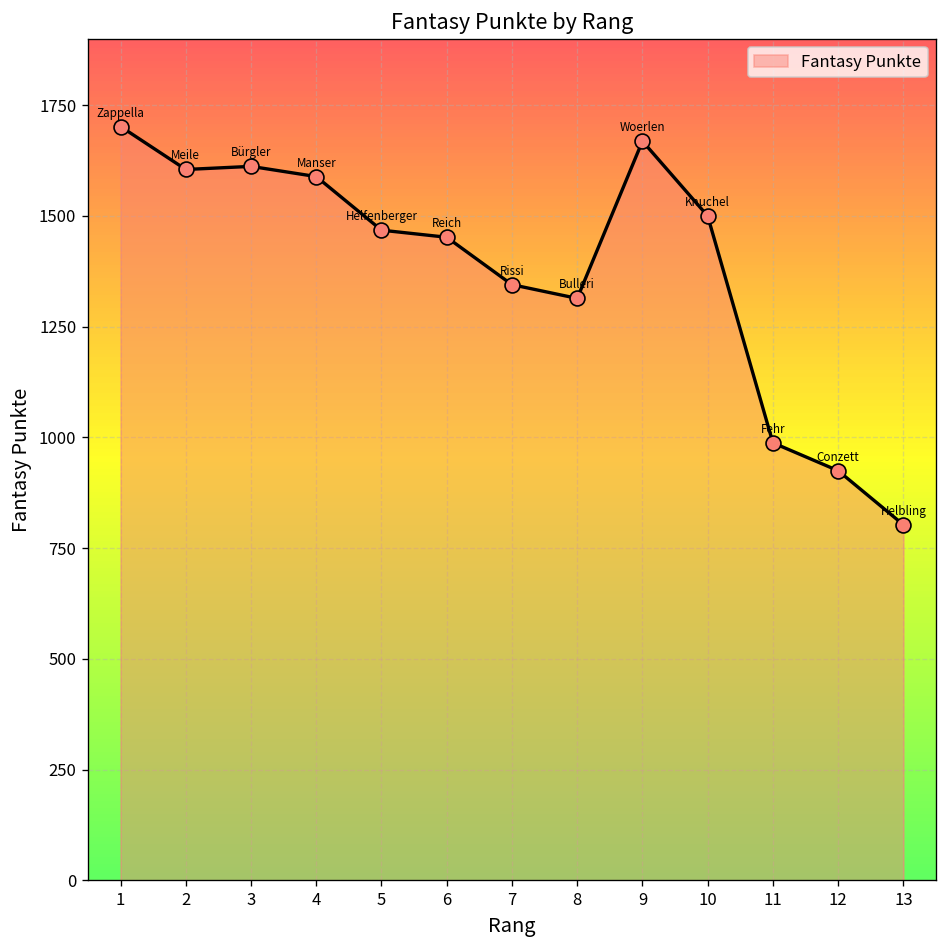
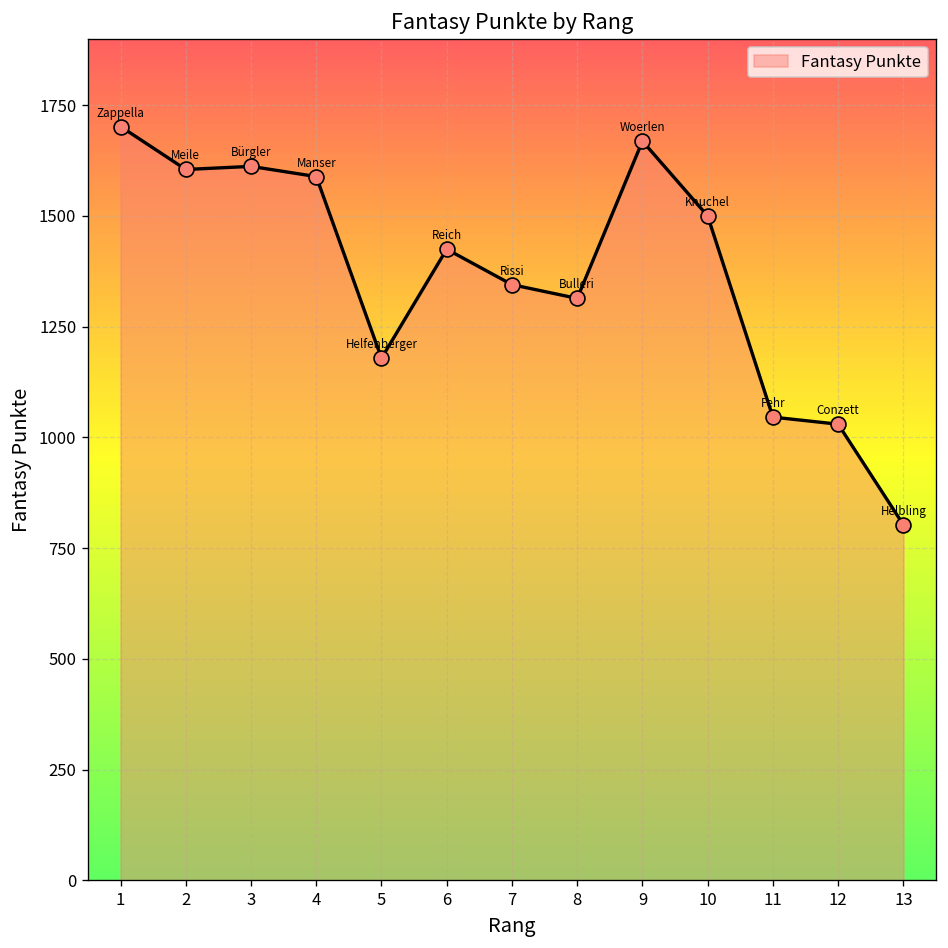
  {
    "1": 1700,
    "2": 1610,
    "3": 1610,
    "4": 1590,
-   "5": 1470,
-   "6": 1450,
+   "5": 1180,
+   "6": 1430,
    "7": 1350,
    "8": 1310,
    "9": 1670,
    "10": 1500,
-   "11": 990,
-   "12": 930,
+   "11": 1050,
+   "12": 1030,
    "13": 800
  }
